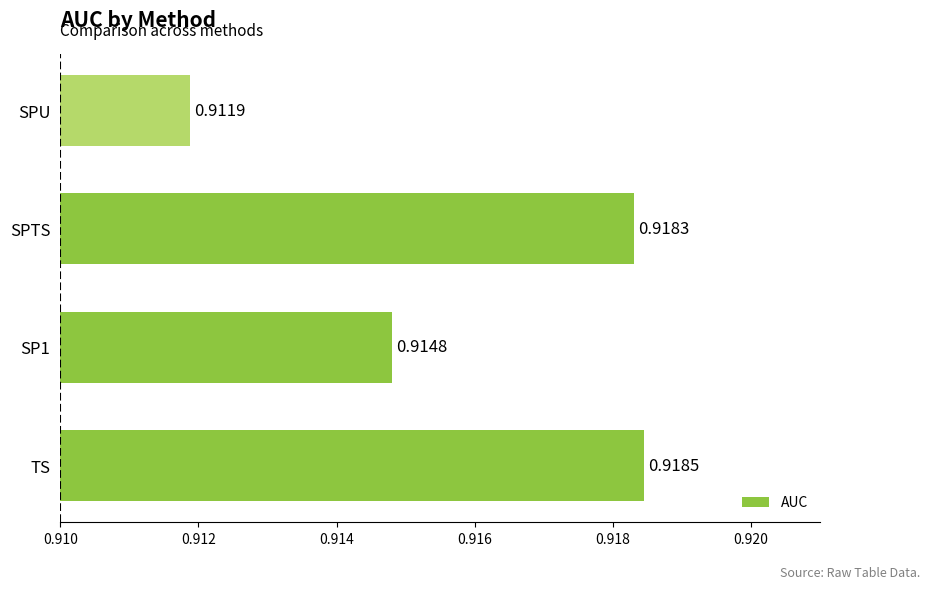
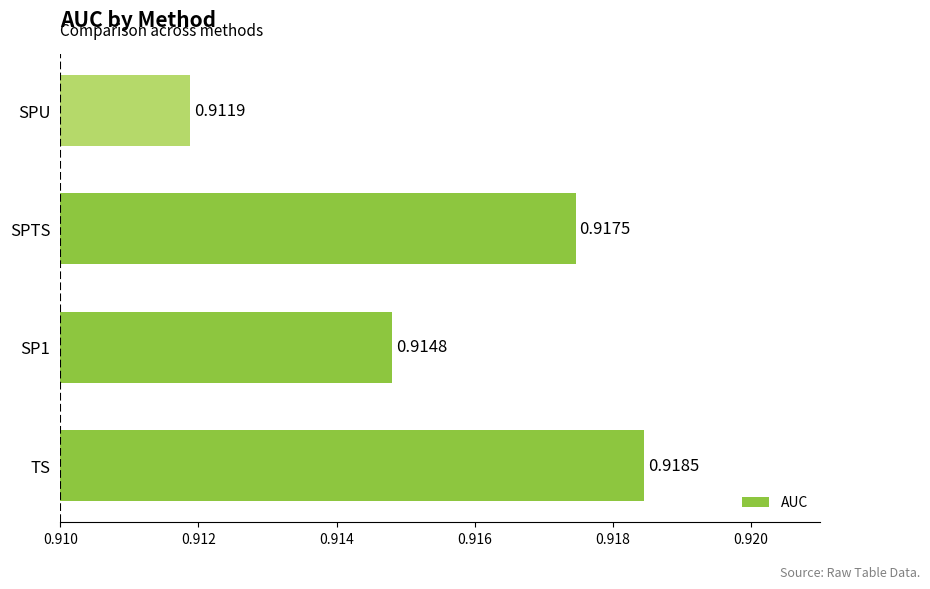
  {
    "SPU": 0.9119,
-   "SPTS": 0.9183,
+   "SPTS": 0.9175,
    "SP1": 0.9148,
    "TS": 0.9185
  }
